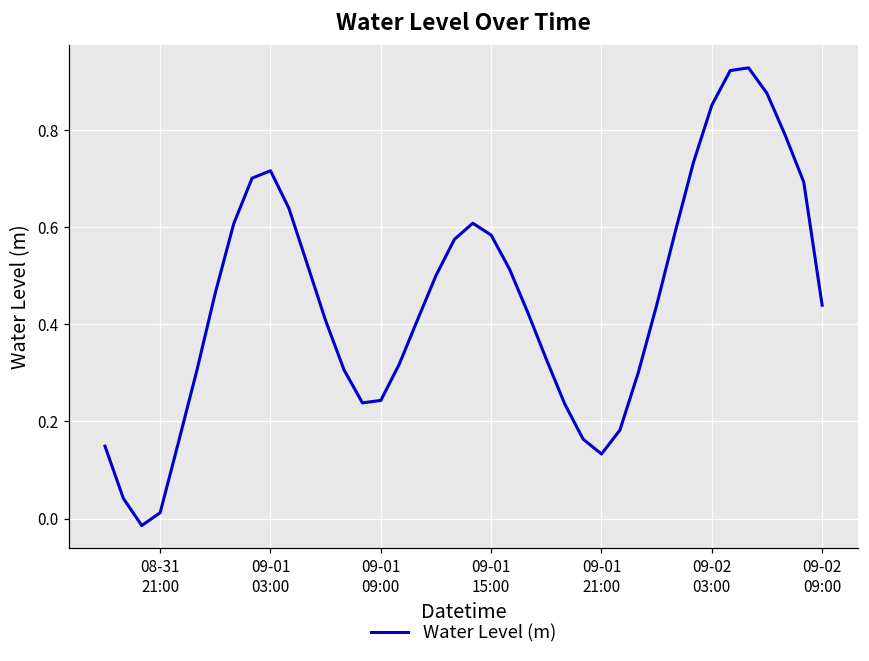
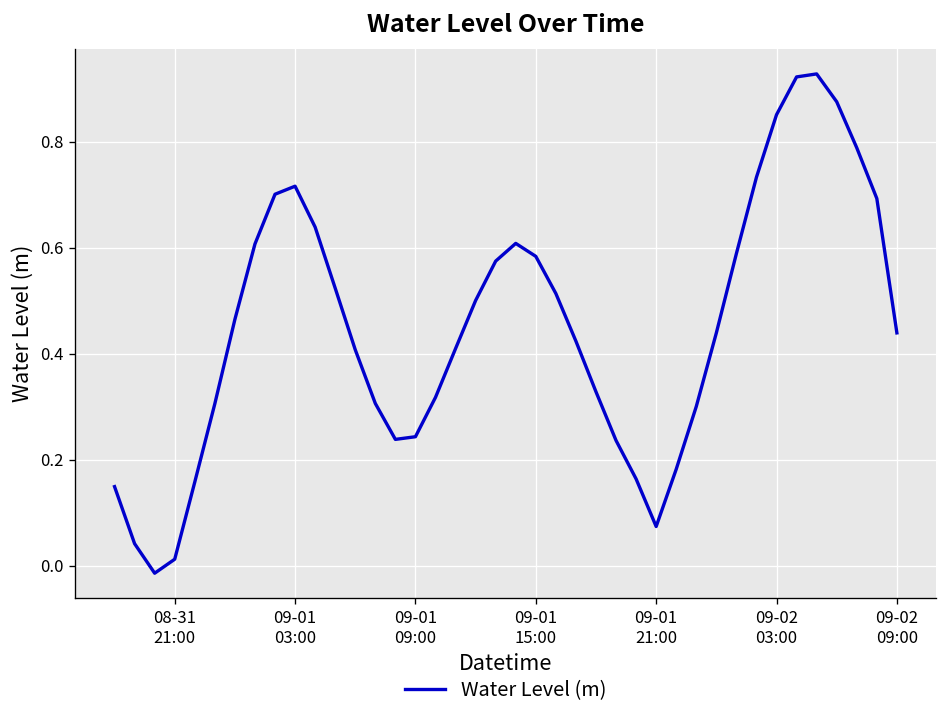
  {
    "08-31 21:00": 0.01,
    "09-01 03:00": 0.72,
    "09-01 09:00": 0.24,
    "09-01 15:00": 0.58,
-   "09-01 21:00": 0.13,
+   "09-01 21:00": 0.07,
    "09-02 03:00": 0.85,
    "09-02 09:00": 0.44
  }
